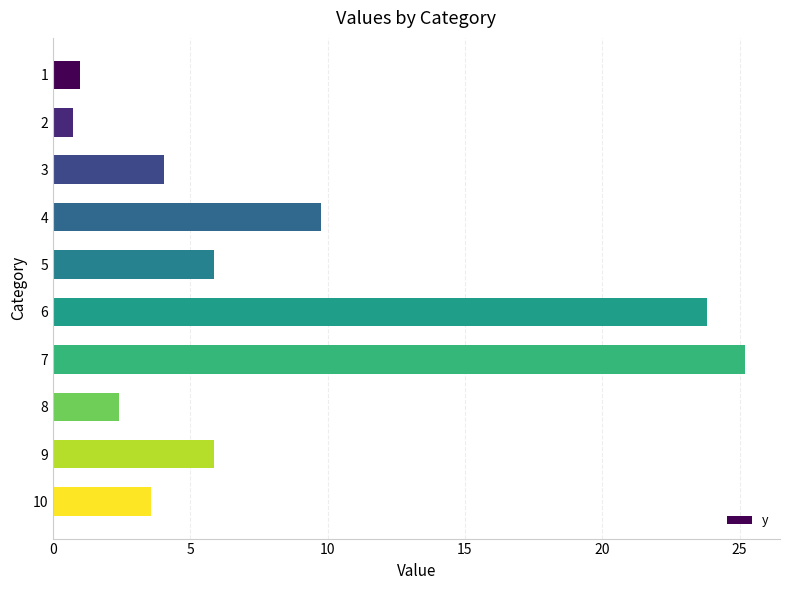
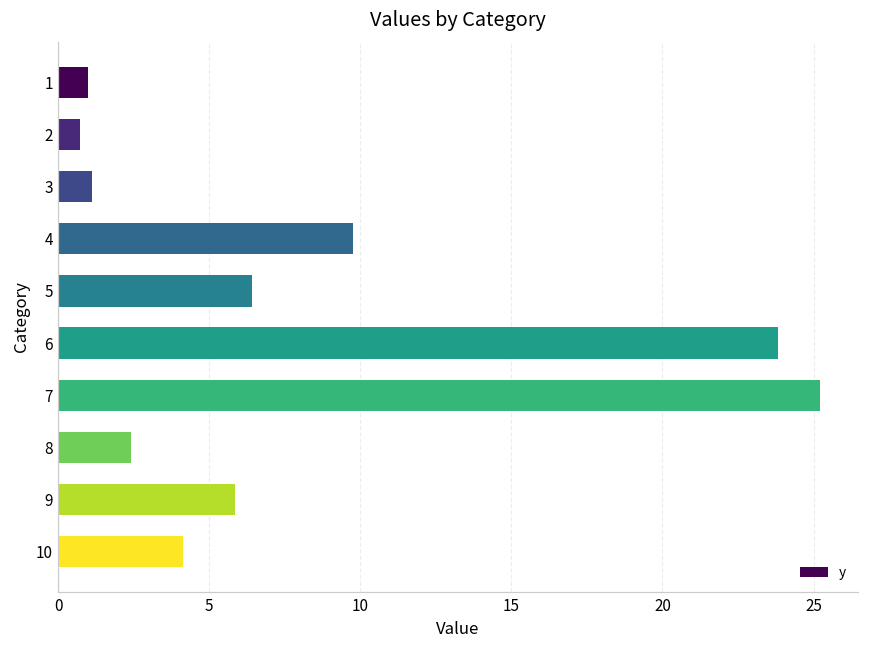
  {
    "1": 1.0,
    "2": 0.7,
-   "3": 4.0,
+   "3": 1.1,
    "4": 9.8,
-   "5": 5.8,
+   "5": 6.4,
    "6": 23.8,
    "7": 25.2,
    "8": 2.4,
    "9": 5.9,
-   "10": 3.6
+   "10": 4.1
  }
